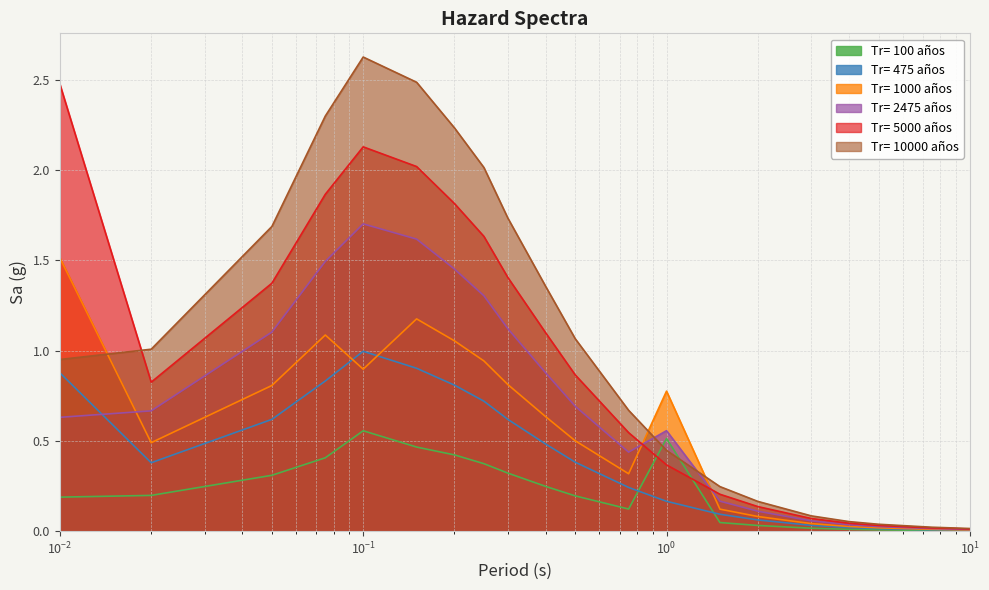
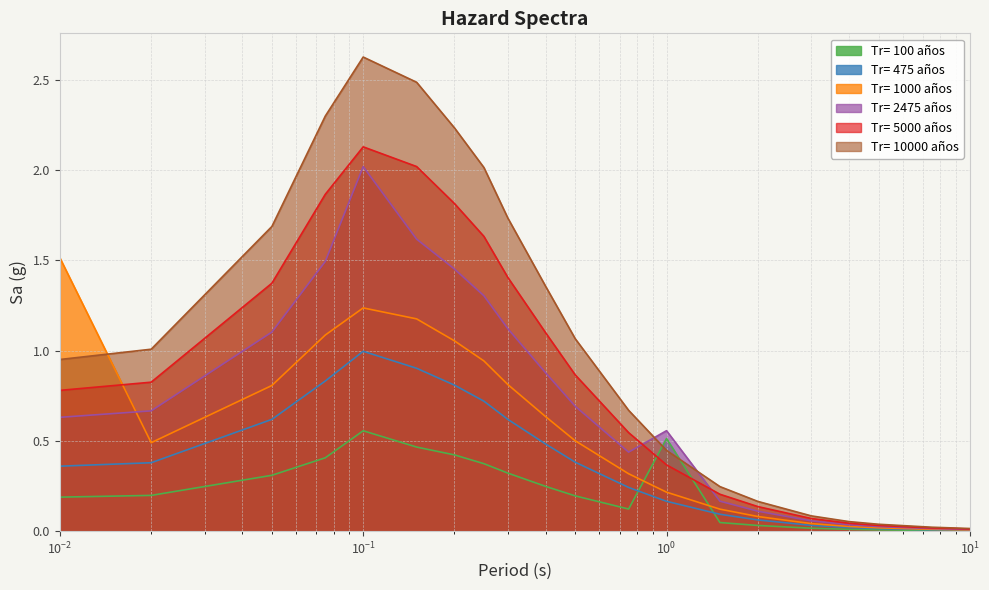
  {
    "Tr= 100 años": {
      "10^-2": 0.19,
      "10^-1": 0.56,
      "10^0": 0.51
    },
    "Tr= 475 años": {
-     "10^-2": 0.88,
+     "10^-2": 0.36,
      "10^-1": 1.00,
      "10^0": 0.17
    },
    "Tr= 1000 años": {
      "10^-2": 1.51,
-     "10^-1": 0.90,
-     "10^0": 0.78
+     "10^-1": 1.24,
+     "10^0": 0.22
    },
    "Tr= 2475 años": {
      "10^-2": 0.63,
-     "10^-1": 1.70,
+     "10^-1": 2.02,
      "10^0": 0.56
    },
    "Tr= 5000 años": {
-     "10^-2": 2.48,
+     "10^-2": 0.78,
      "10^-1": 2.13,
      "10^0": 0.37
    },
    "Tr= 10000 años": {
      "10^-2": 0.95,
      "10^-1": 2.63,
      "10^0": 0.45
    }
  }
